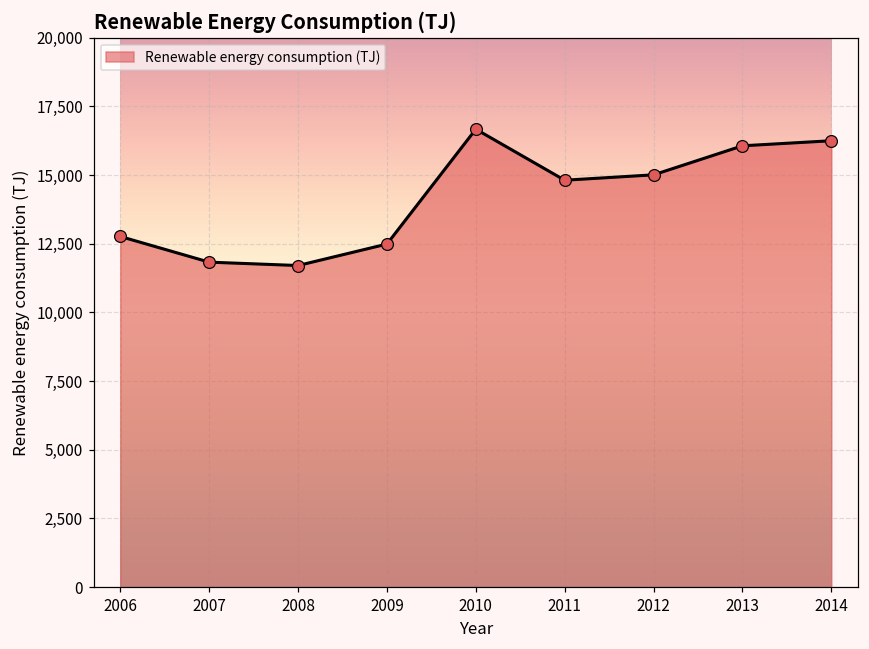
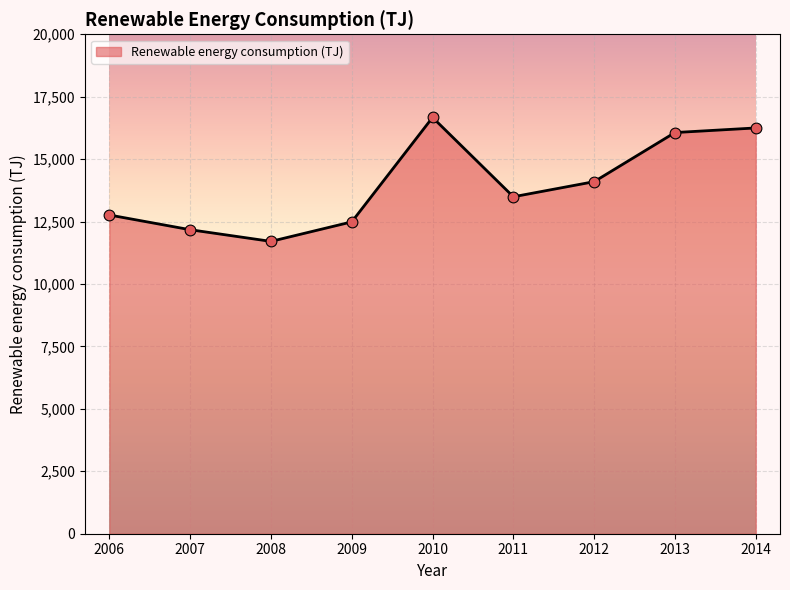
  {
    "2006": "12,800",
-   "2007": "11,800",
+   "2007": "12,200",
    "2008": "11,700",
    "2009": "12,500",
    "2010": "16,700",
-   "2011": "14,800",
-   "2012": "15,000",
+   "2011": "13,500",
+   "2012": "14,100",
    "2013": "16,100",
    "2014": "16,200"
  }
